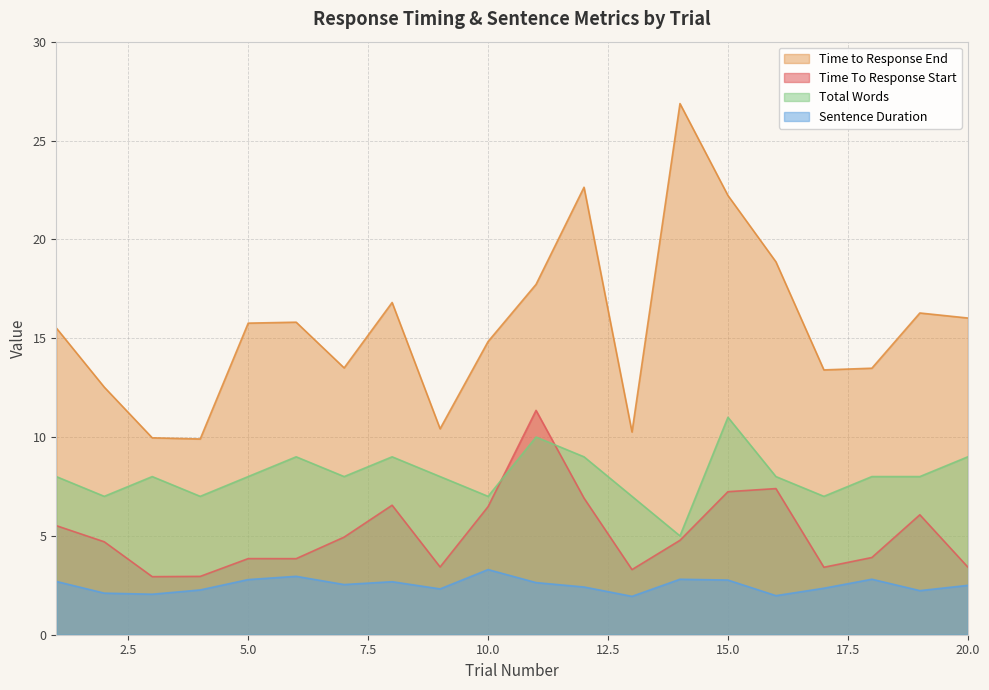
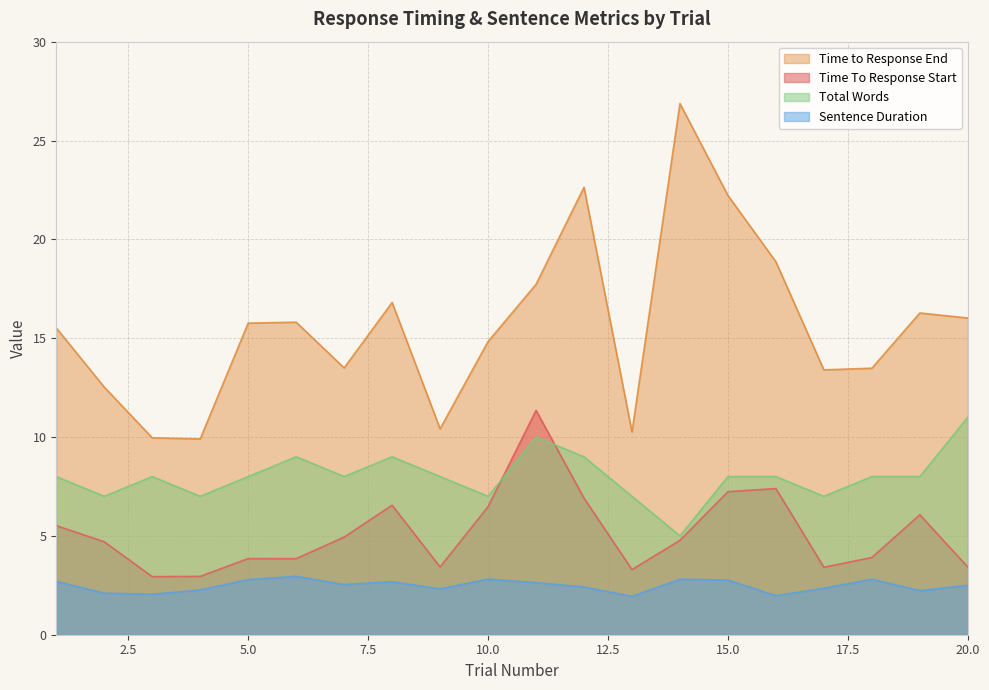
  {
    "Total Words": {
      "5.0": 8,
      "10.0": 7,
-     "15.0": 11,
-     "20.0": 9
+     "15.0": 8,
+     "20.0": 11
    },
    "Sentence Duration": {
      "5.0": 2.8,
-     "10.0": 3.3,
+     "10.0": 2.8,
      "15.0": 2.8,
      "20.0": 2.5
    }
  }
